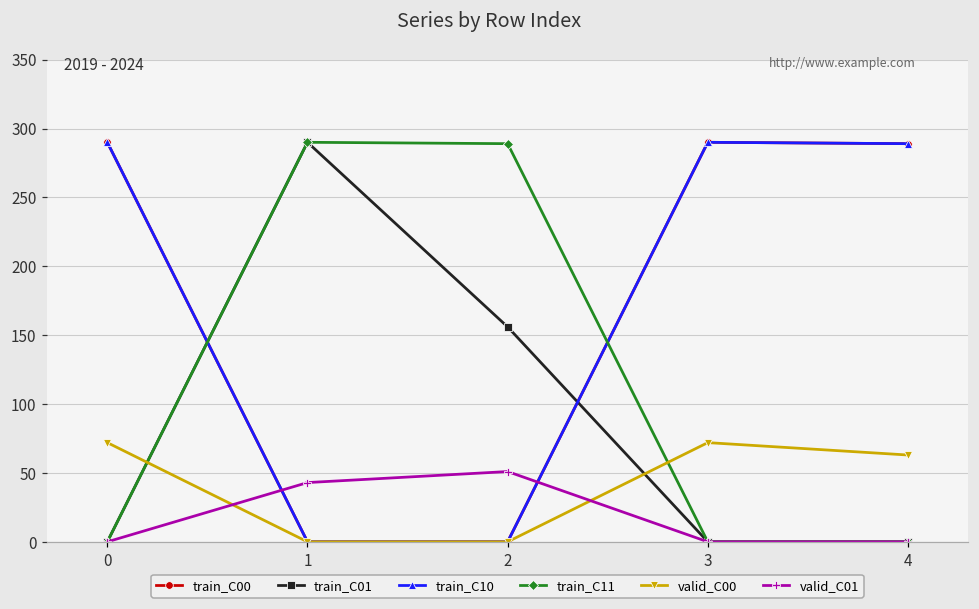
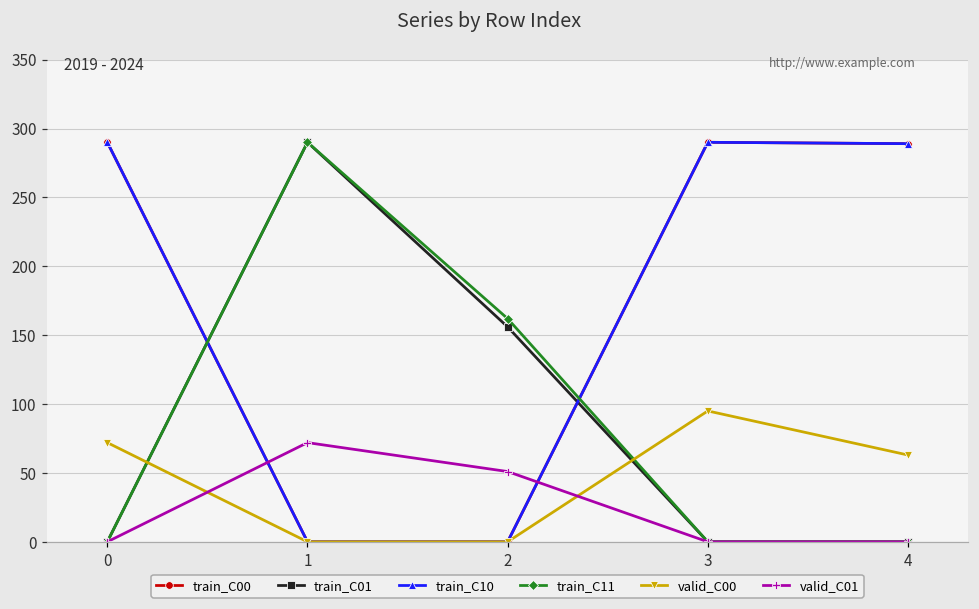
  {
    "train_C10": {
      "0": 290,
      "3": 290,
      "4": 289
    },
    "train_C01": {
      "2": 156
    },
    "train_C11": {
-     "2": 289
+     "2": 162
    },
    "valid_C00": {
      "0": 72,
-     "3": 72,
+     "3": 95,
      "4": 63
    },
    "valid_C01": {
-     "1": 43,
+     "1": 72,
      "2": 51
    }
  }
